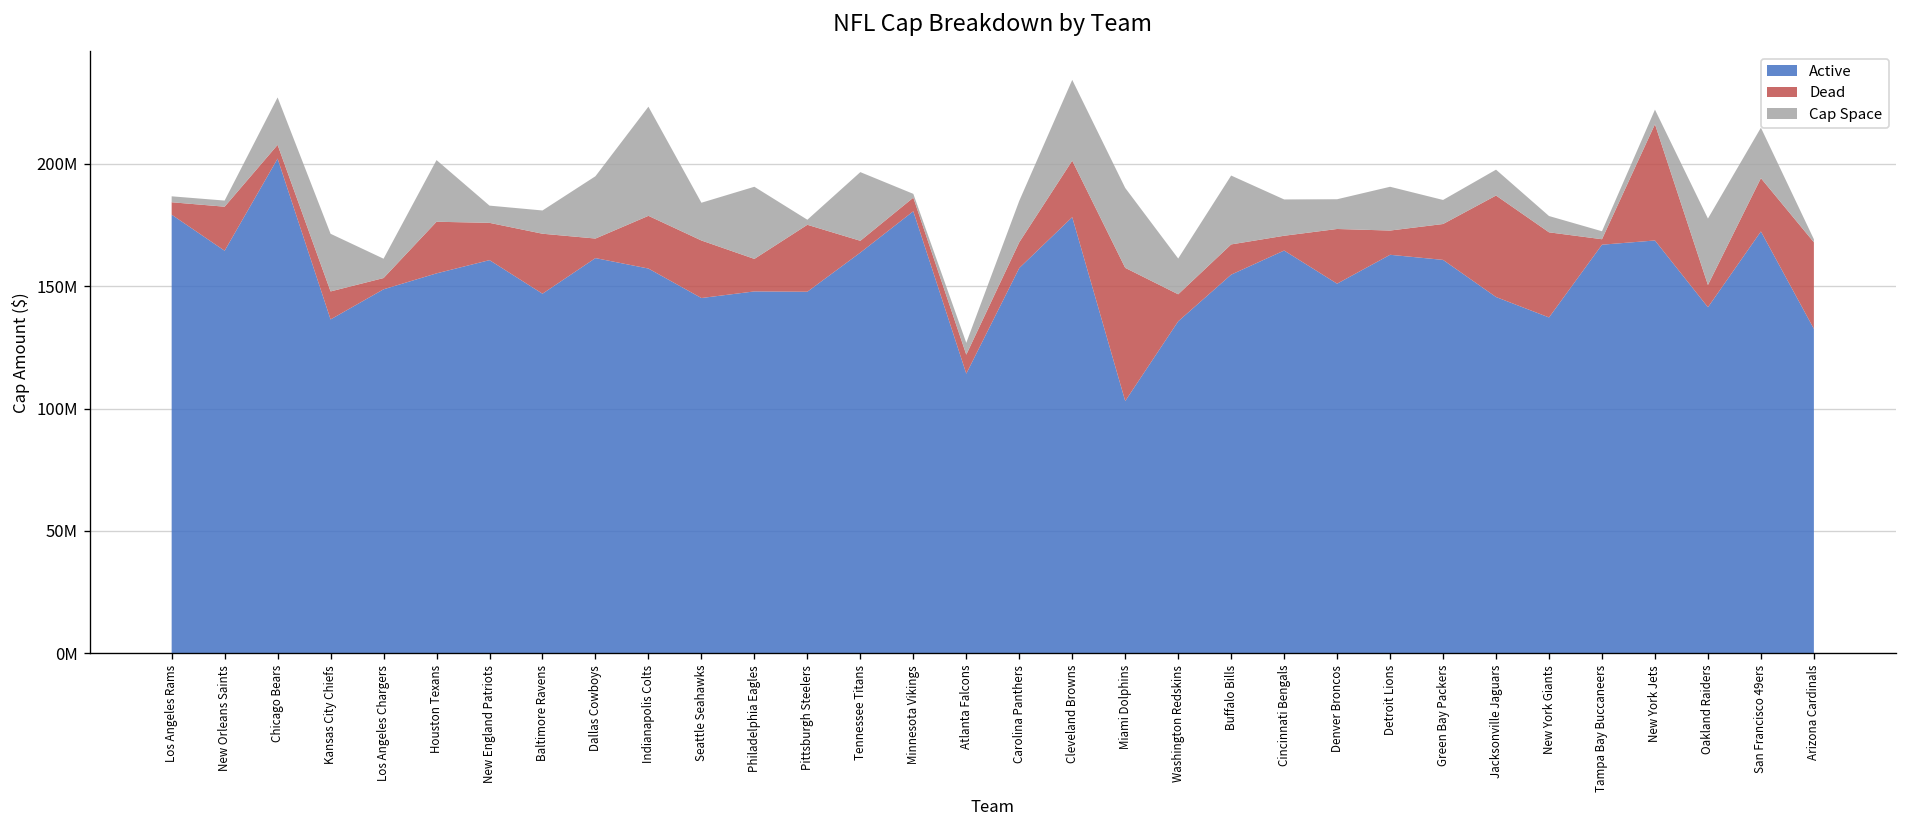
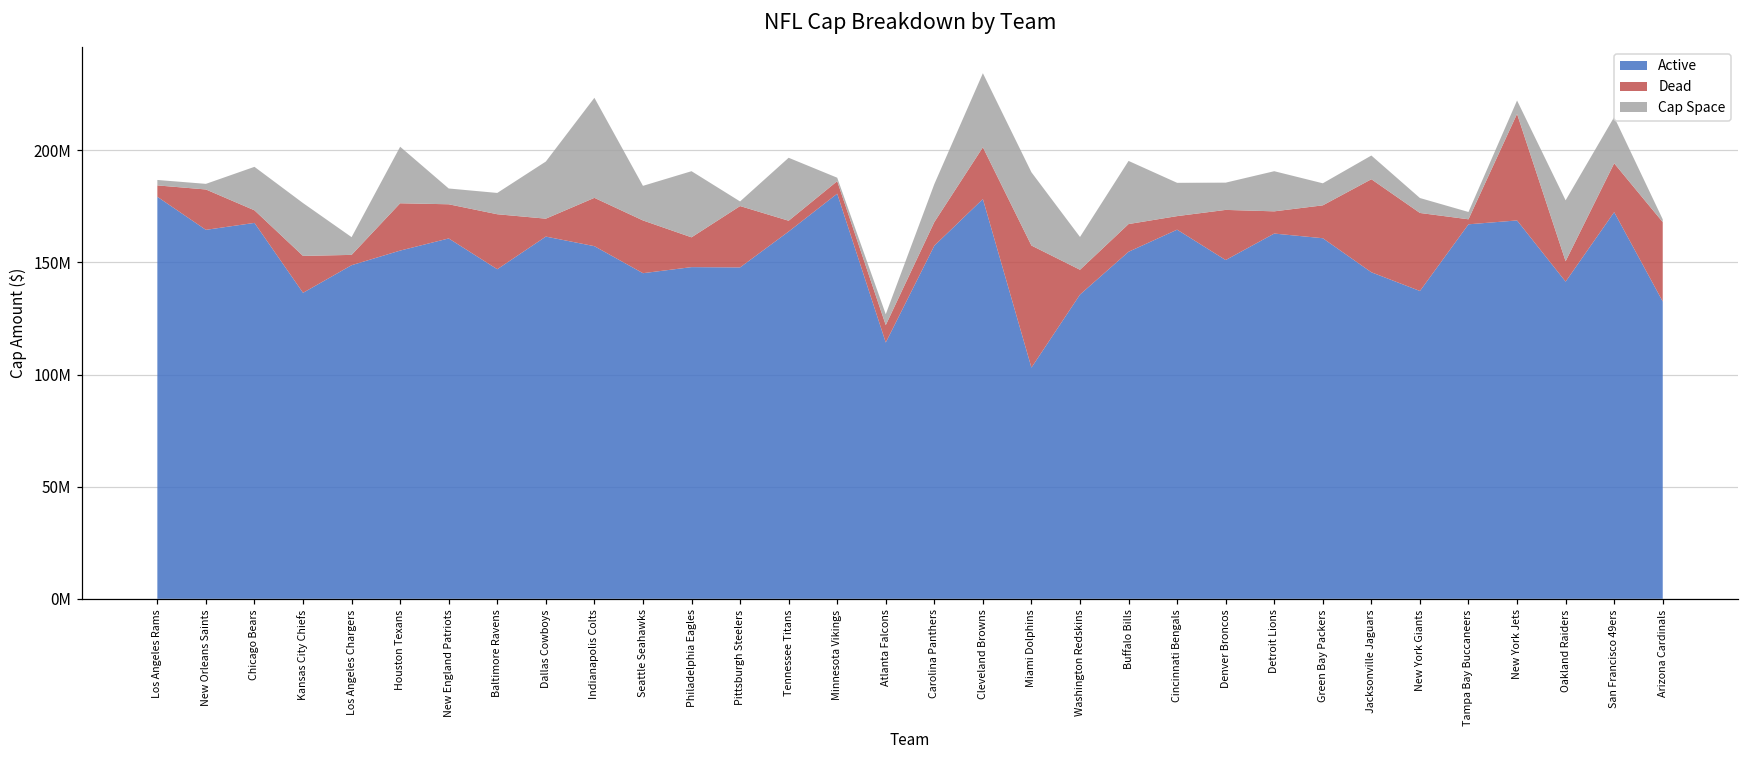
  {
    "Active": {
      "Los Angeles Rams": 179000000,
      "New Orleans Saints": 165000000,
-     "Chicago Bears": 202000000,
+     "Chicago Bears": 168000000,
      "Kansas City Chiefs": 136000000,
      "Los Angeles Chargers": 149000000,
      "Houston Texans": 155000000,
      "New England Patriots": 161000000,
      "Baltimore Ravens": 147000000,
      "Dallas Cowboys": 162000000,
      "Indianapolis Colts": 157000000,
      "Seattle Seahawks": 145000000,
      "Philadelphia Eagles": 148000000,
      "Pittsburgh Steelers": 148000000,
      "Tennessee Titans": 164000000,
      "Minnesota Vikings": 181000000,
      "Atlanta Falcons": 114000000,
      "Carolina Panthers": 157000000,
      "Cleveland Browns": 178000000,
      "Miami Dolphins": 103000000,
      "Washington Redskins": 136000000,
      "Buffalo Bills": 155000000,
      "Cincinnati Bengals": 165000000,
      "Denver Broncos": 151000000,
      "Detroit Lions": 163000000,
      "Green Bay Packers": 161000000,
      "Jacksonville Jaguars": 146000000,
      "New York Giants": 137000000,
      "Tampa Bay Buccaneers": 167000000,
      "New York Jets": 169000000,
      "Oakland Raiders": 141000000,
      "San Francisco 49ers": 172000000,
      "Arizona Cardinals": 133000000
    },
    "Dead": {
      "Los Angeles Rams": 5000000,
      "New Orleans Saints": 18000000,
      "Chicago Bears": 6000000,
-     "Kansas City Chiefs": 11000000,
+     "Kansas City Chiefs": 16000000,
      "Los Angeles Chargers": 5000000,
      "Houston Texans": 21000000,
      "New England Patriots": 15000000,
      "Baltimore Ravens": 25000000,
      "Dallas Cowboys": 8000000,
      "Indianapolis Colts": 22000000,
      "Seattle Seahawks": 24000000,
      "Philadelphia Eagles": 13000000,
      "Pittsburgh Steelers": 27000000,
      "Tennessee Titans": 5000000,
      "Minnesota Vikings": 6000000,
      "Atlanta Falcons": 8000000,
      "Carolina Panthers": 11000000,
      "Cleveland Browns": 23000000,
      "Miami Dolphins": 54000000,
      "Washington Redskins": 11000000,
      "Buffalo Bills": 12000000,
      "Cincinnati Bengals": 6000000,
      "Denver Broncos": 22000000,
      "Detroit Lions": 10000000,
      "Green Bay Packers": 15000000,
      "Jacksonville Jaguars": 41000000,
      "New York Giants": 35000000,
      "Tampa Bay Buccaneers": 2000000,
      "New York Jets": 48000000,
      "Oakland Raiders": 9000000,
      "San Francisco 49ers": 22000000
    },
    "Cap Space": {
      "Los Angeles Rams": 2000000,
      "New Orleans Saints": 3000000,
      "Chicago Bears": 19000000,
      "Kansas City Chiefs": 24000000,
      "Los Angeles Chargers": 8000000,
      "Houston Texans": 25000000,
      "New England Patriots": 7000000,
      "Baltimore Ravens": 10000000,
      "Dallas Cowboys": 25000000,
      "Indianapolis Colts": 45000000,
      "Seattle Seahawks": 15000000,
      "Philadelphia Eagles": 29000000,
      "Pittsburgh Steelers": 2000000,
      "Tennessee Titans": 28000000,
      "Minnesota Vikings": 2000000,
      "Atlanta Falcons": 5000000,
      "Carolina Panthers": 17000000,
      "Cleveland Browns": 33000000,
      "Miami Dolphins": 33000000,
      "Washington Redskins": 15000000,
      "Buffalo Bills": 28000000,
      "Cincinnati Bengals": 15000000,
      "Denver Broncos": 12000000,
      "Detroit Lions": 18000000,
      "Green Bay Packers": 10000000,
      "Jacksonville Jaguars": 11000000,
      "New York Giants": 7000000,
      "Tampa Bay Buccaneers": 3000000,
      "New York Jets": 6000000,
      "Oakland Raiders": 27000000,
      "San Francisco 49ers": 21000000
    }
  }
